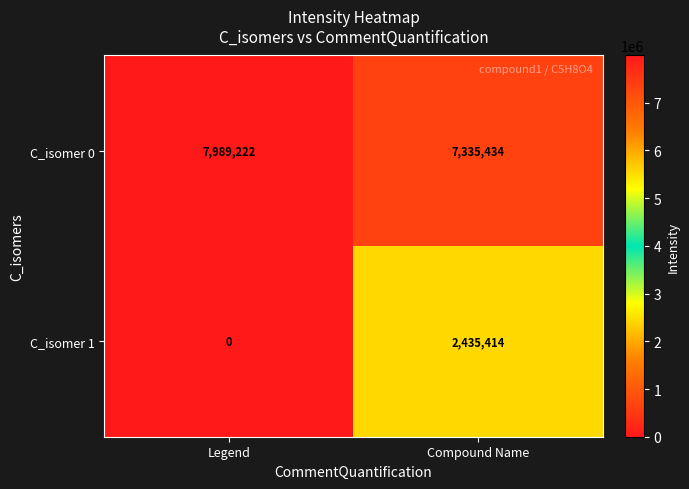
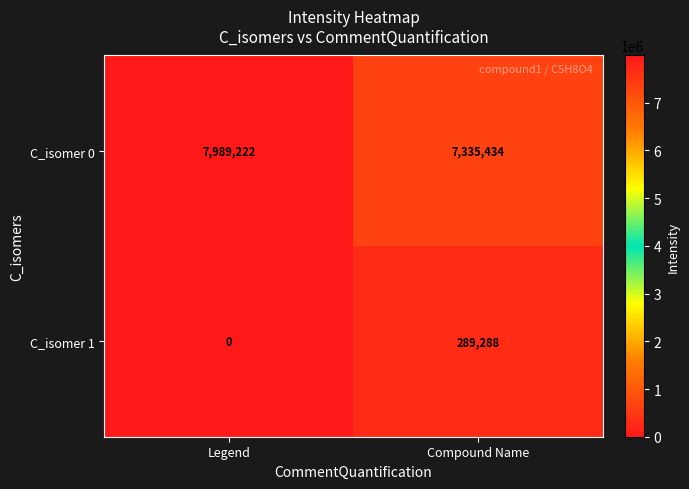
  {
    "C_isomer 0": {
      "Legend": "7,989,222"
    },
    "C_isomer 1": {
      "Legend": "0",
-     "Compound Name": "2,435,414"
+     "Compound Name": "289,288"
    }
  }
